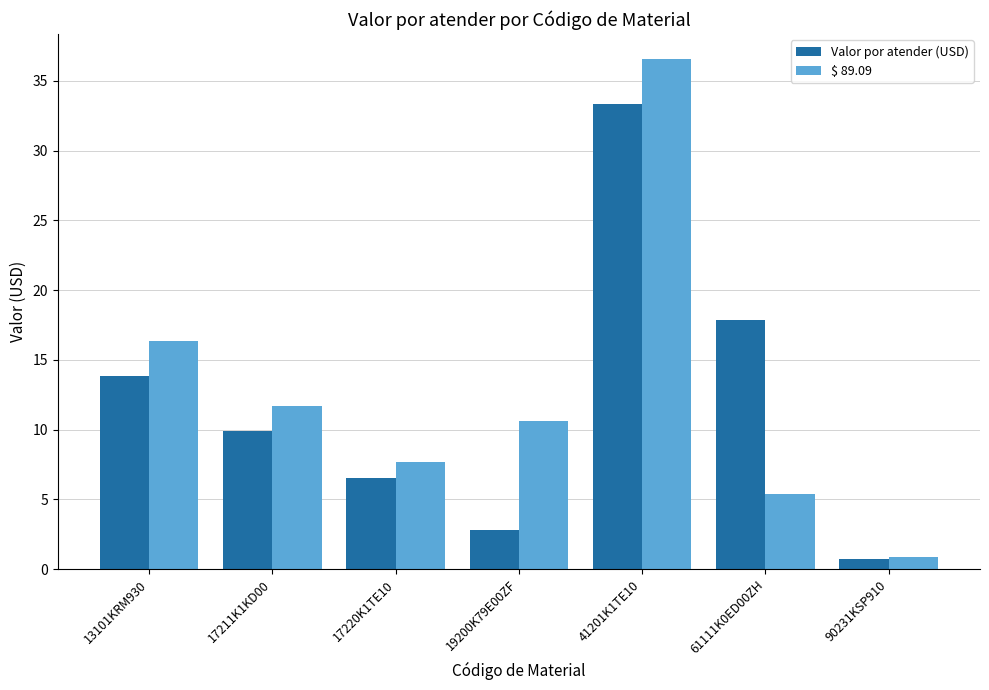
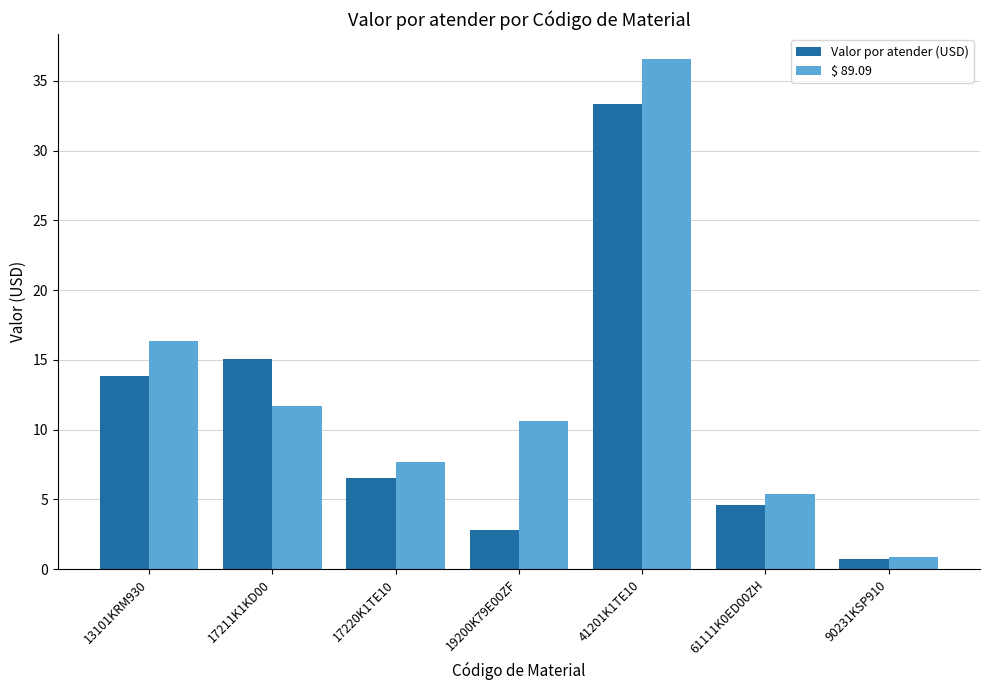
  {
    "Valor por atender (USD)": {
      "13101KRM930": 13.8,
-     "17211K1KD00": 9.9,
+     "17211K1KD00": 15.0,
      "17220K1TE10": 6.5,
      "19200K79E00ZF": 2.8,
      "41201K1TE10": 33.3,
-     "61111K0ED00ZH": 17.9,
+     "61111K0ED00ZH": 4.6,
      "90231KSP910": 0.8
    },
    "$ 89.09": {
      "13101KRM930": 16.3,
      "17211K1KD00": 11.7,
      "17220K1TE10": 7.7,
      "19200K79E00ZF": 10.6,
      "41201K1TE10": 36.5,
      "61111K0ED00ZH": 5.4,
      "90231KSP910": 0.9
    }
  }
